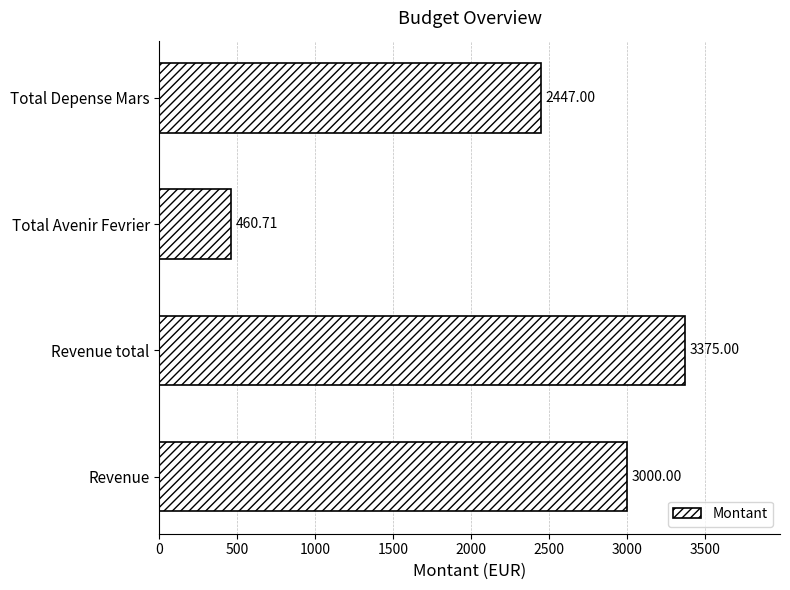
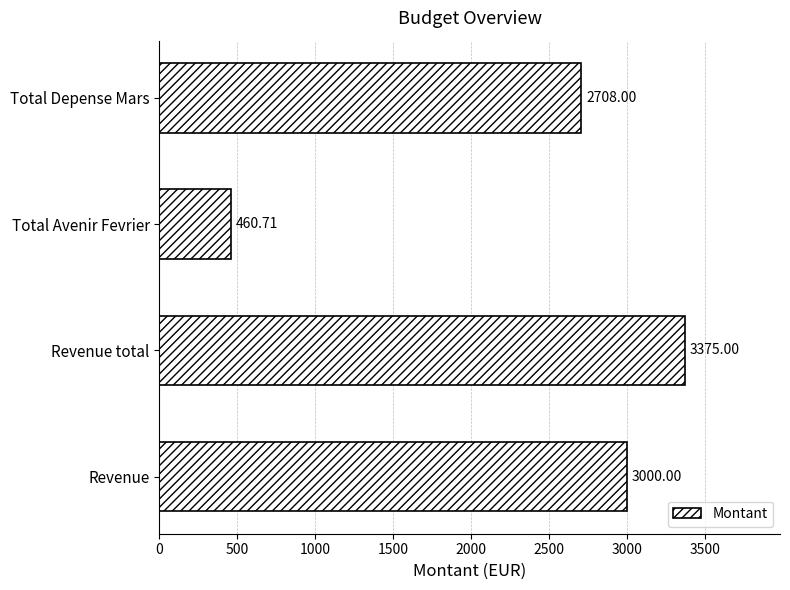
  {
-   "Total Depense Mars": 2447.00,
+   "Total Depense Mars": 2708.00,
    "Total Avenir Fevrier": 460.71,
    "Revenue total": 3375.00,
    "Revenue": 3000.00
  }
